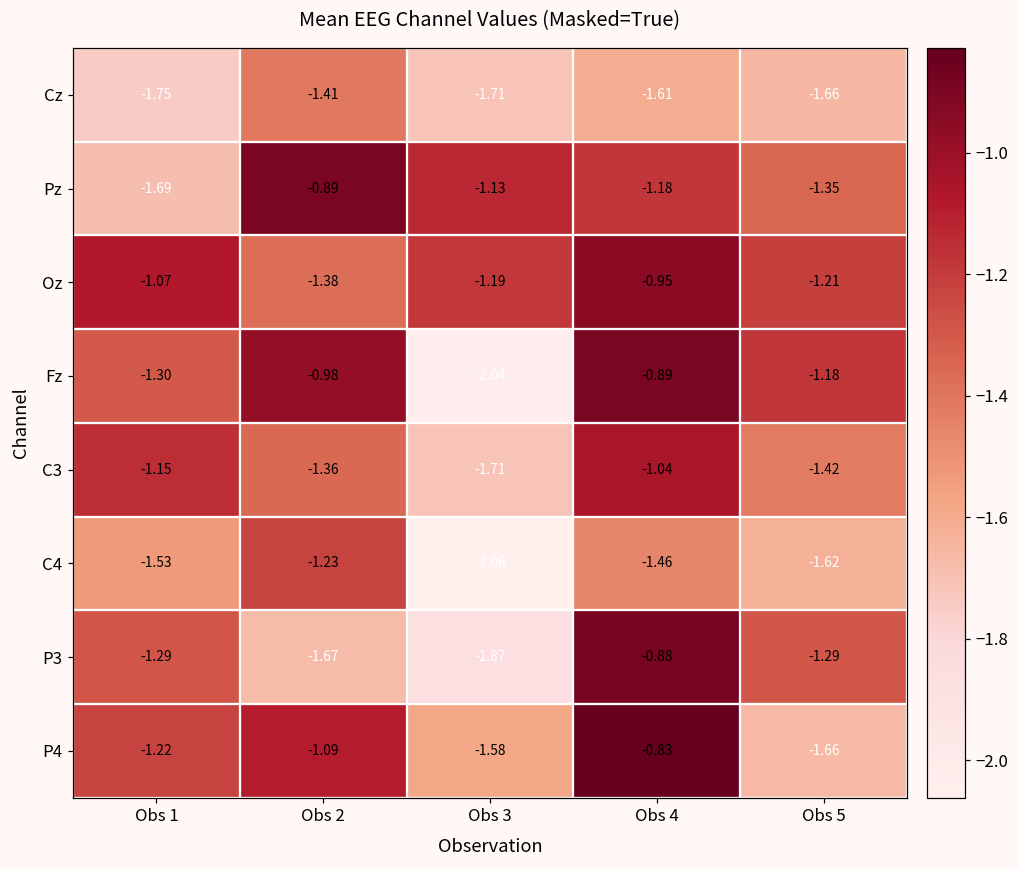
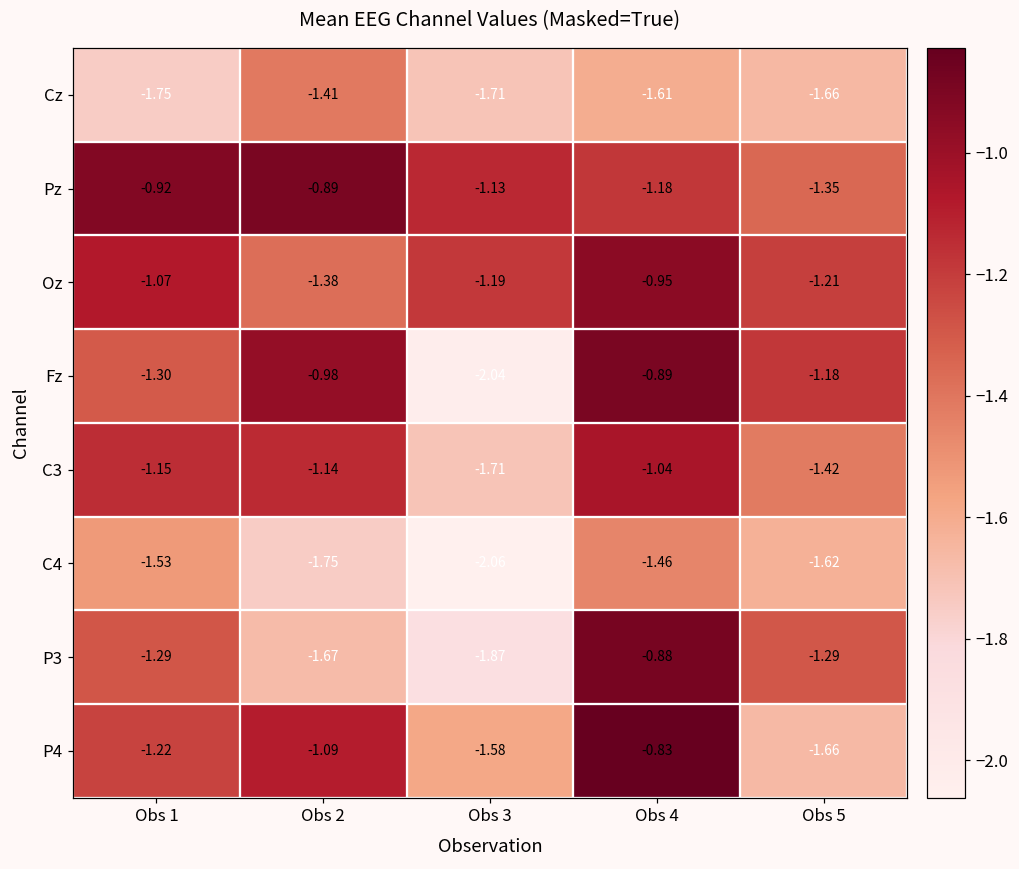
  {
    "Cz": {
      "Obs 1": -1.75,
      "Obs 2": -1.41,
      "Obs 3": -1.71,
      "Obs 4": -1.61,
      "Obs 5": -1.66
    },
    "Pz": {
-     "Obs 1": -1.69,
+     "Obs 1": -0.92,
      "Obs 2": -0.89,
      "Obs 3": -1.13,
      "Obs 4": -1.18,
      "Obs 5": -1.35
    },
    "Oz": {
      "Obs 1": -1.07,
      "Obs 2": -1.38,
      "Obs 3": -1.19,
      "Obs 4": -0.95,
      "Obs 5": -1.21
    },
    "Fz": {
      "Obs 1": -1.30,
      "Obs 2": -0.98,
      "Obs 4": -0.89,
      "Obs 5": -1.18
    },
    "C3": {
      "Obs 1": -1.15,
-     "Obs 2": -1.36,
+     "Obs 2": -1.14,
      "Obs 3": -1.71,
      "Obs 4": -1.04,
      "Obs 5": -1.42
    },
    "C4": {
      "Obs 1": -1.53,
-     "Obs 2": -1.23,
+     "Obs 2": -1.75,
      "Obs 4": -1.46,
      "Obs 5": -1.62
    },
    "P3": {
      "Obs 1": -1.29,
      "Obs 2": -1.67,
      "Obs 4": -0.88,
      "Obs 5": -1.29
    },
    "P4": {
      "Obs 1": -1.22,
      "Obs 2": -1.09,
      "Obs 3": -1.58,
      "Obs 4": -0.83,
      "Obs 5": -1.66
    }
  }
